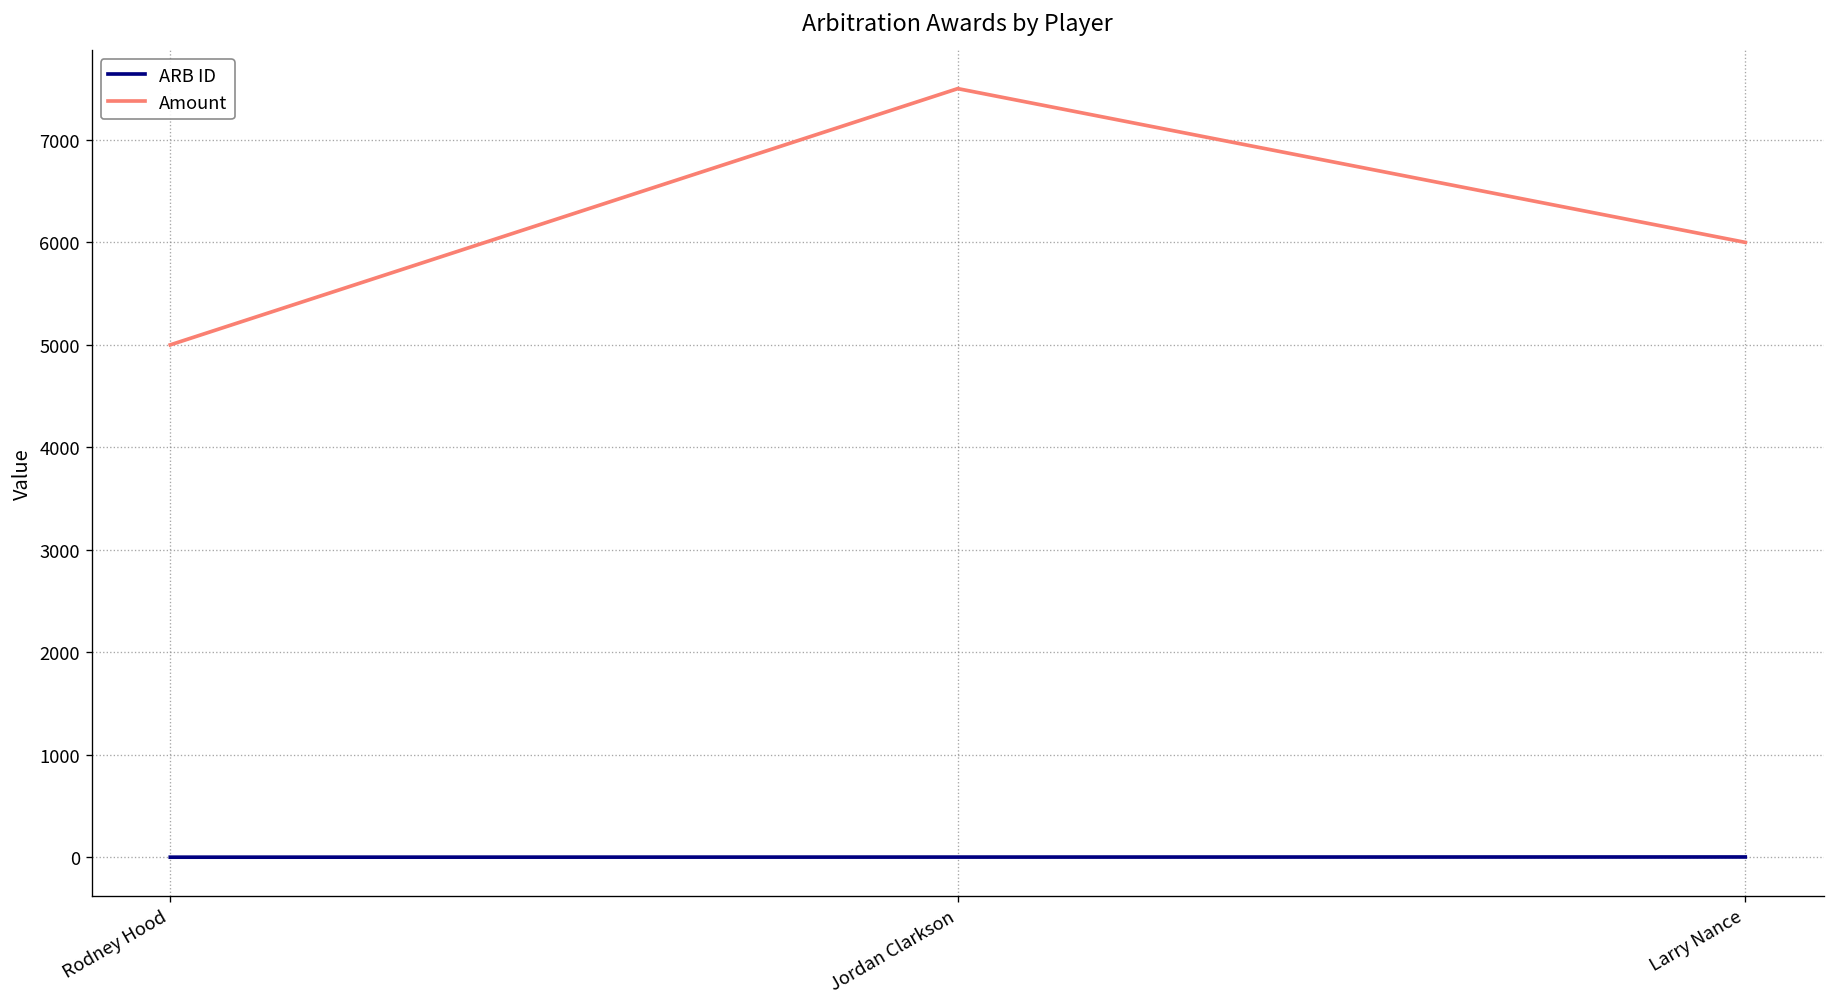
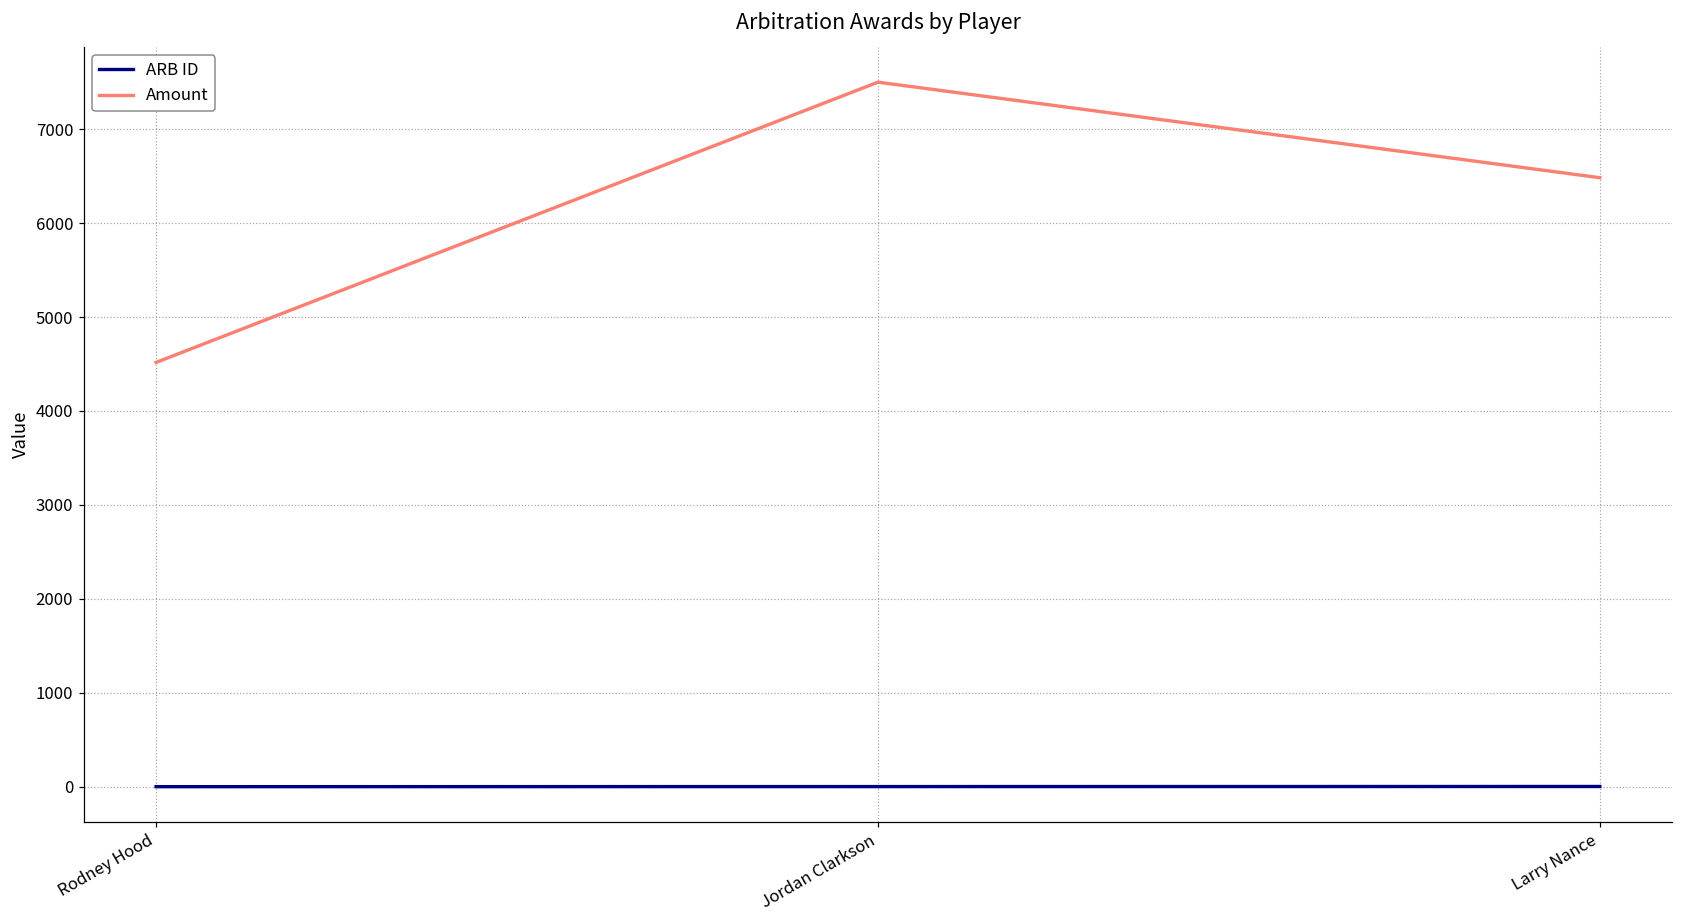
  {
    "ARB ID": {
      "Rodney Hood": 0,
      "Jordan Clarkson": 0,
      "Larry Nance": 0
    },
    "Amount": {
-     "Rodney Hood": 5000,
+     "Rodney Hood": 4500,
      "Jordan Clarkson": 7500,
-     "Larry Nance": 6000
+     "Larry Nance": 6500
    }
  }
